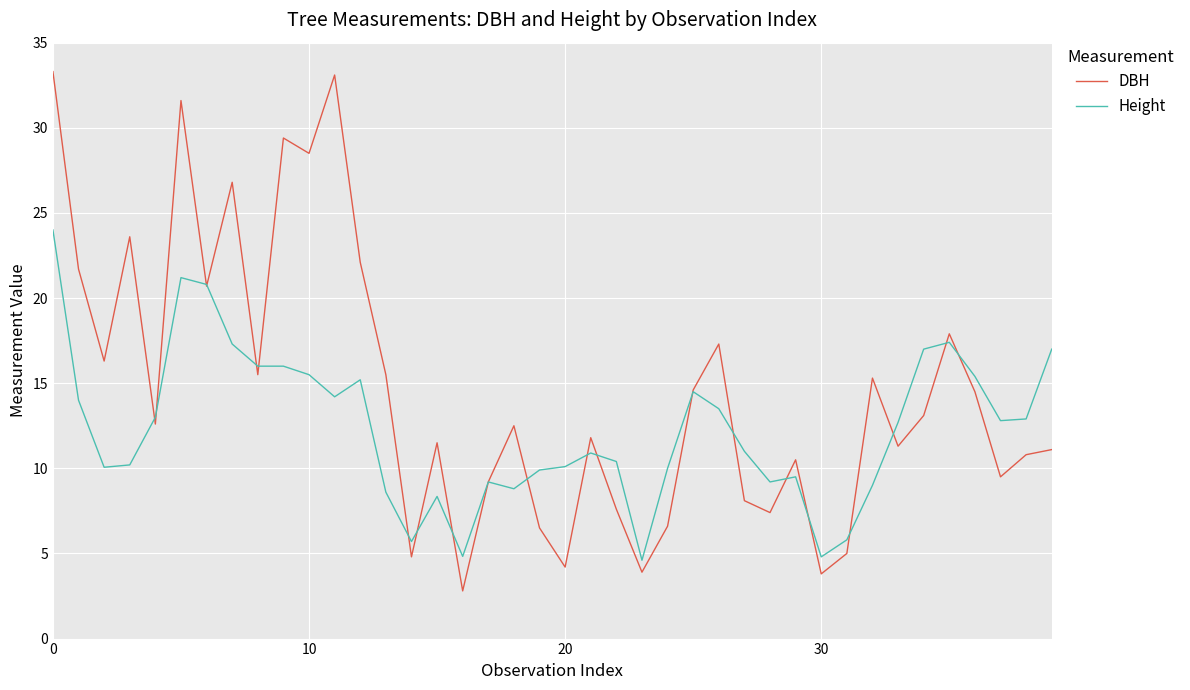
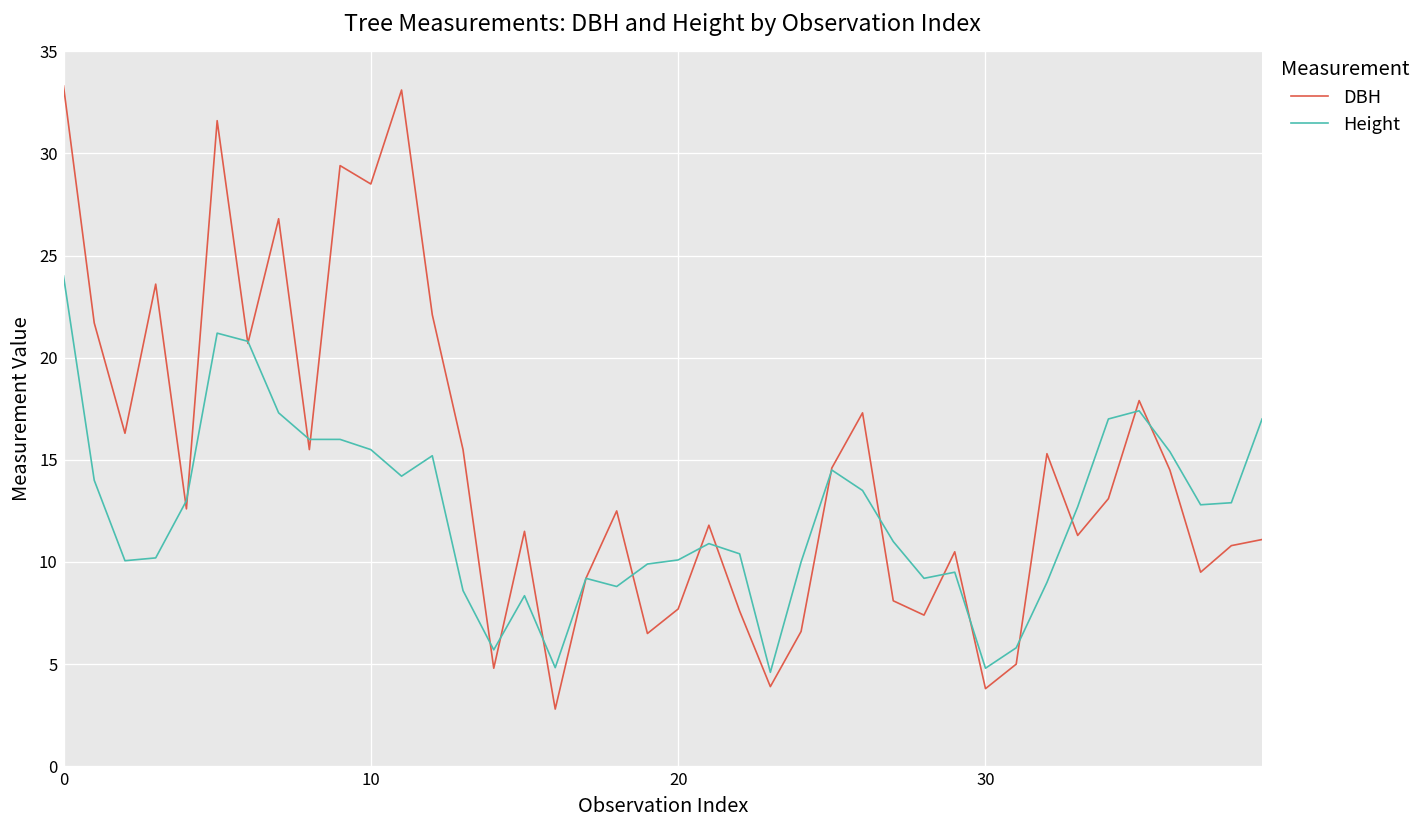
  {
    "DBH": {
      "0": 33.3,
      "10": 28.5,
-     "20": 4.2,
+     "20": 7.7,
      "30": 3.8
    },
    "Height": {
      "0": 24.0,
      "10": 15.5,
      "20": 10.1,
      "30": 4.8
    }
  }
